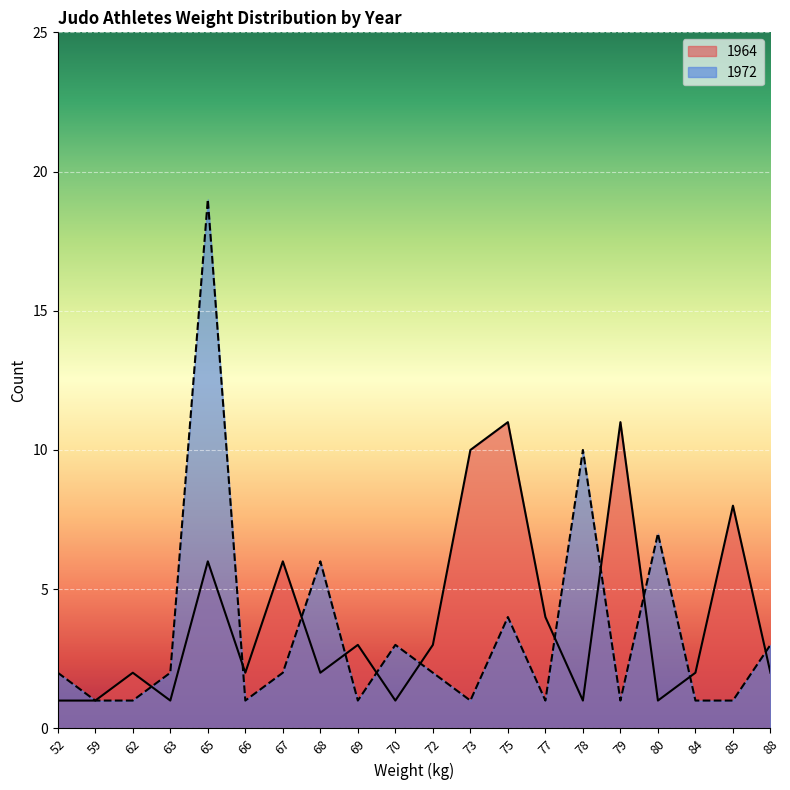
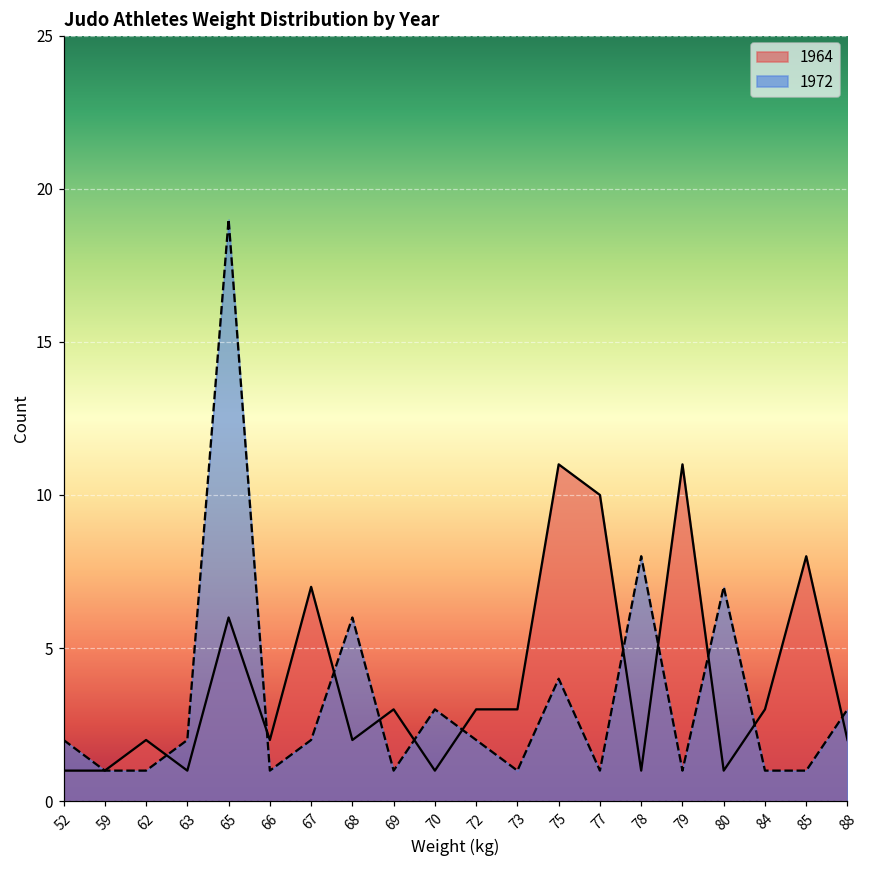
  {
    "1964": {
      "52": 1,
      "62": 2,
      "63": 1,
      "65": 6,
      "66": 2,
-     "67": 6,
+     "67": 7,
      "68": 2,
      "69": 3,
      "70": 1,
      "72": 3,
-     "73": 10,
+     "73": 3,
      "75": 11,
-     "77": 4,
+     "77": 10,
      "78": 1,
      "79": 11,
      "80": 1,
-     "84": 2,
+     "84": 3,
      "85": 8,
      "88": 2
    },
    "1972": {
      "52": 2,
      "62": 1,
      "63": 2,
      "65": 19,
      "66": 1,
      "67": 2,
      "68": 6,
      "69": 1,
      "70": 3,
      "72": 2,
      "73": 1,
      "75": 4,
      "77": 1,
-     "78": 10,
+     "78": 8,
      "79": 1,
      "80": 7,
      "84": 1,
      "85": 1,
      "88": 3
    }
  }
